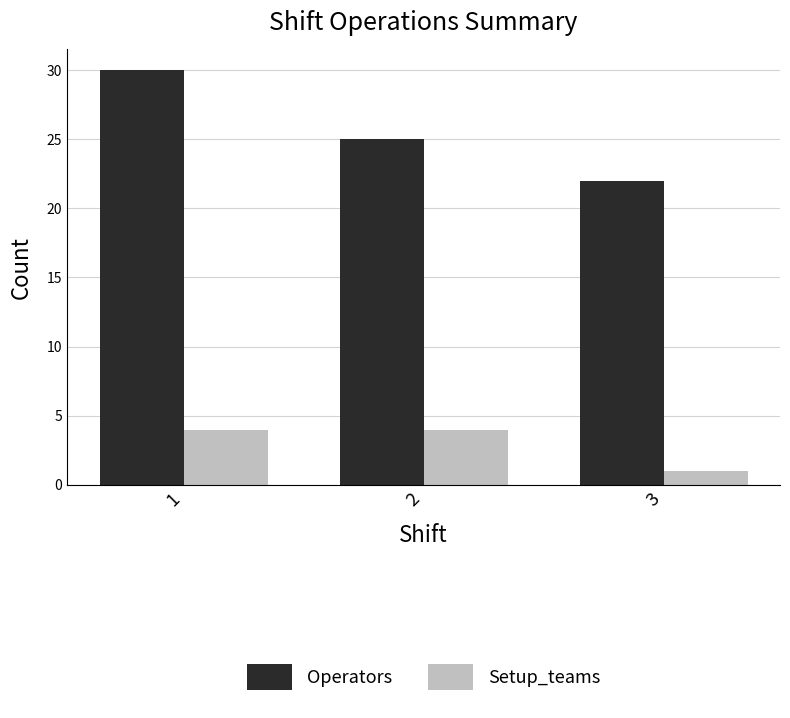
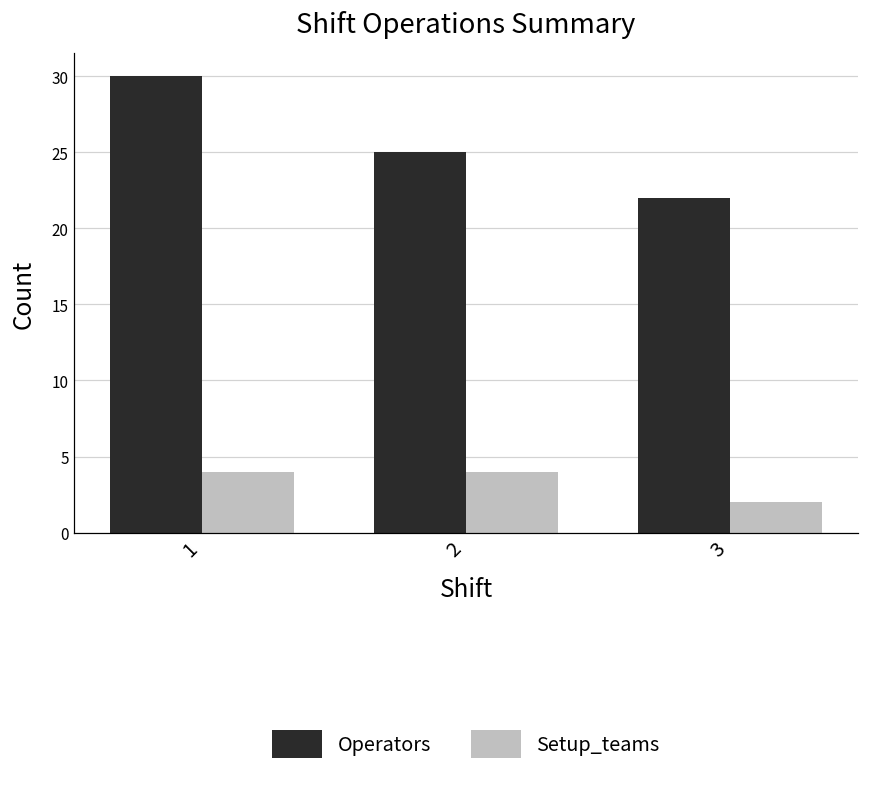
  {
    "Operators": {
      "1": 30,
      "2": 25,
      "3": 22
    },
    "Setup_teams": {
      "1": 4,
      "2": 4,
-     "3": 1
+     "3": 2
    }
  }
